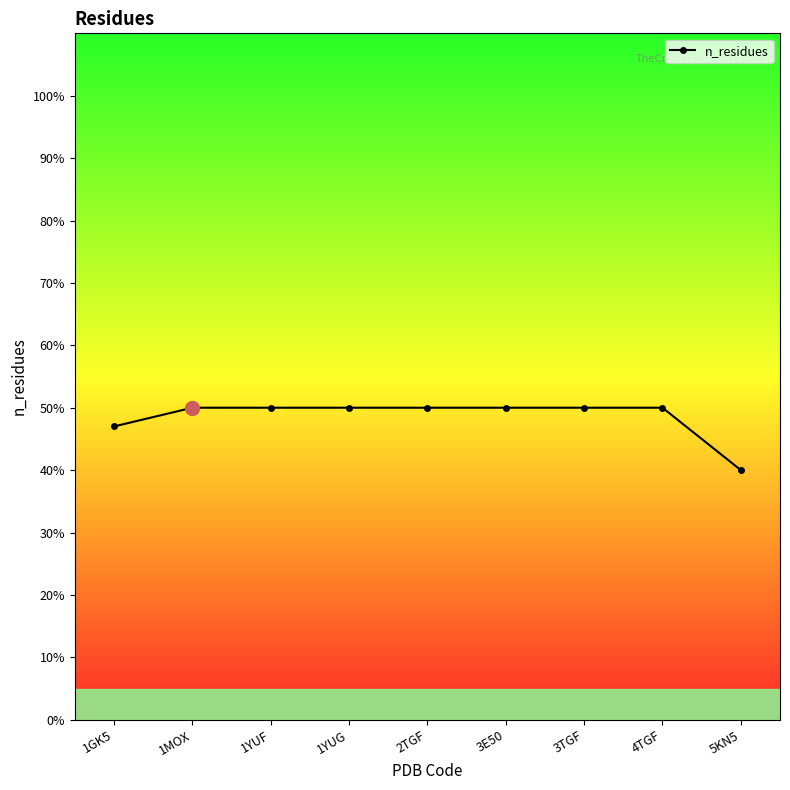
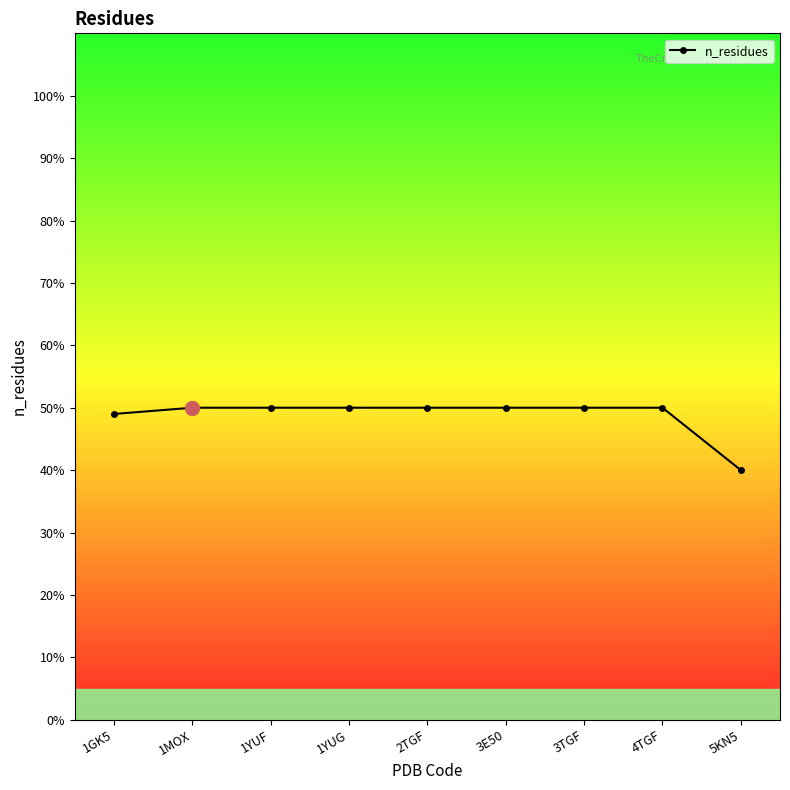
  {
    "n_residues": {
-     "1GK5": "47%",
+     "1GK5": "49%",
      "1YUF": "50%",
      "1YUG": "50%",
      "2TGF": "50%",
      "3E50": "50%",
      "3TGF": "50%",
      "4TGF": "50%",
      "5KN5": "40%"
    }
  }
